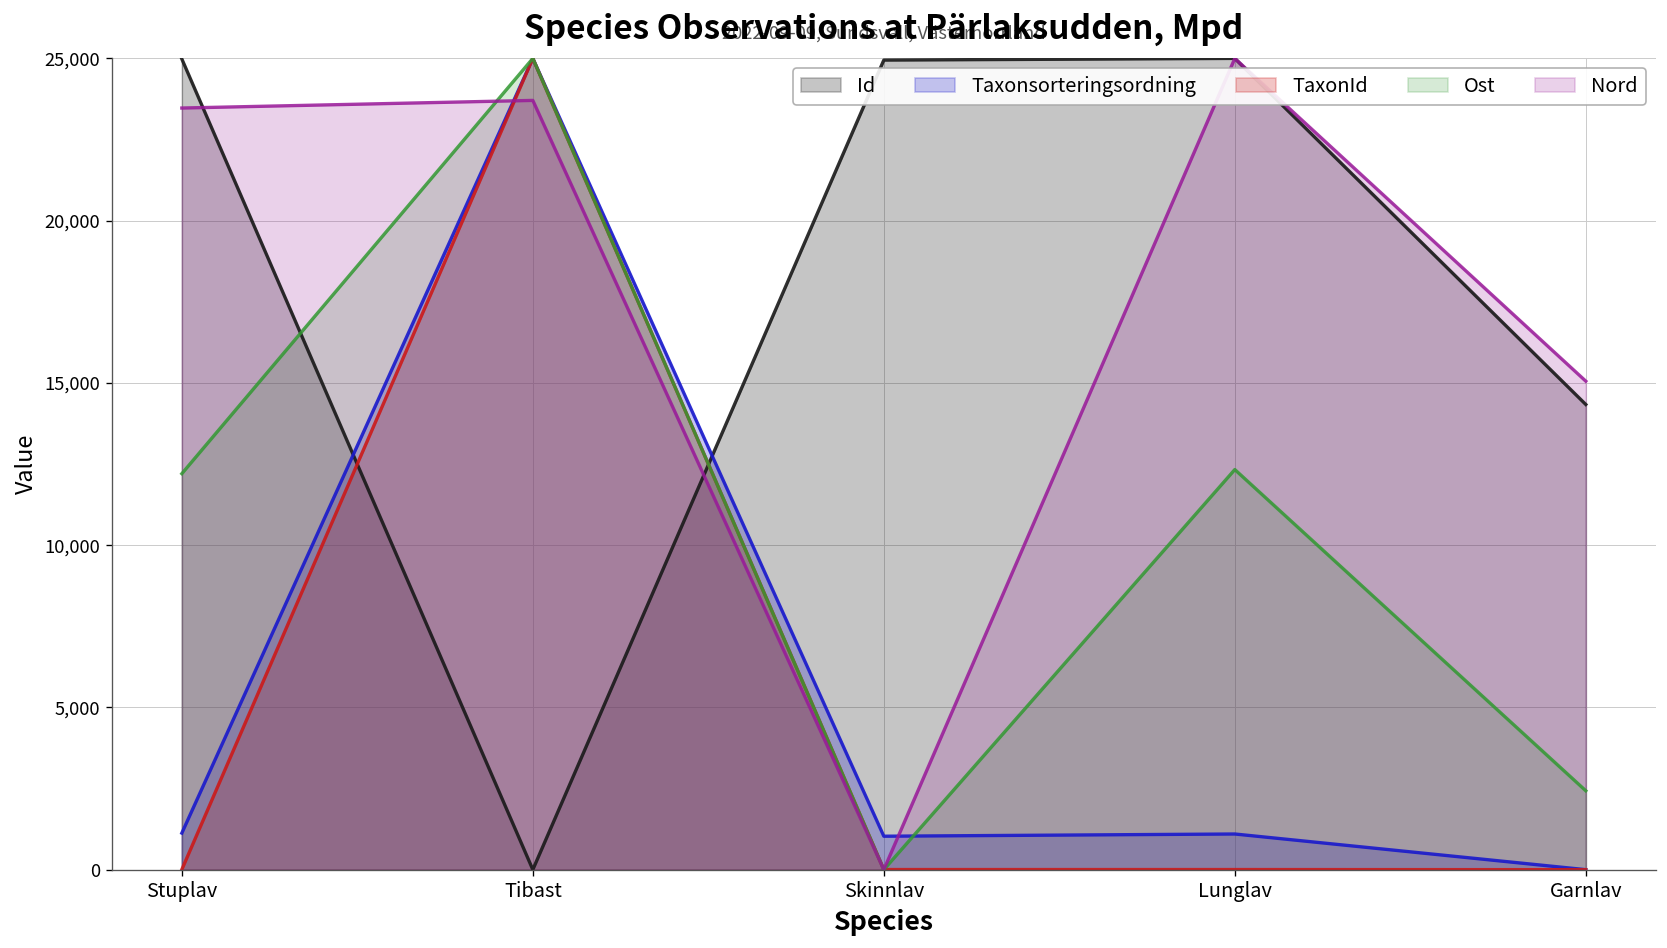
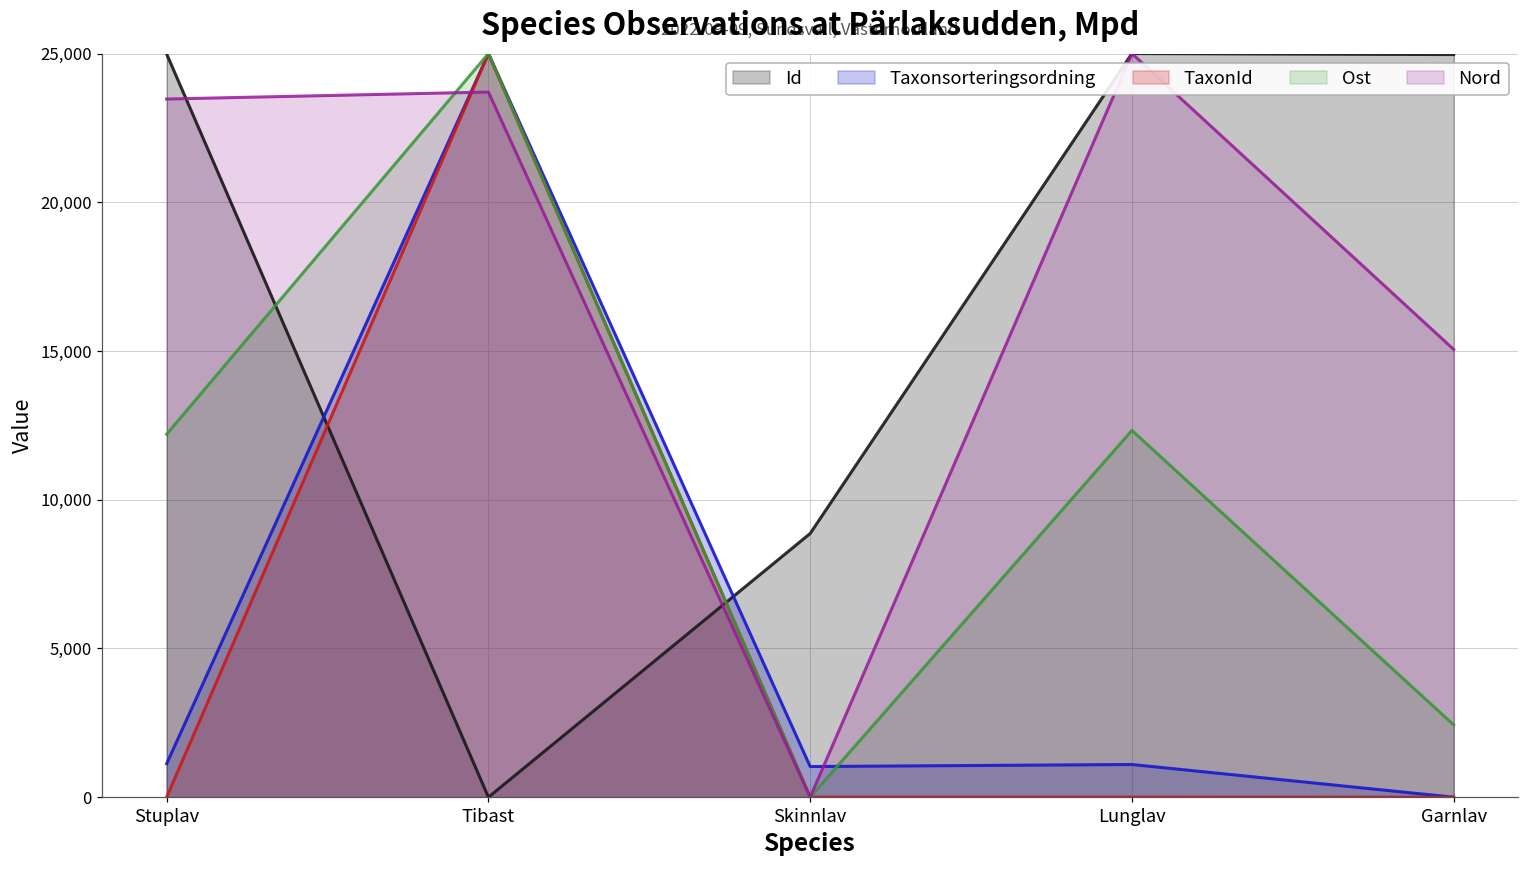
  {
    "Id": {
      "Stuplav": "25,000",
      "Tibast": "0",
-     "Skinnlav": "24,900",
-     "Garnlav": "14,300"
+     "Skinnlav": "8,900",
+     "Garnlav": "25,000"
    }
  }
